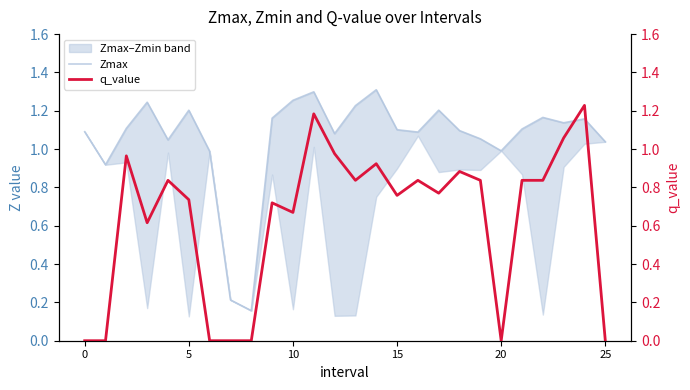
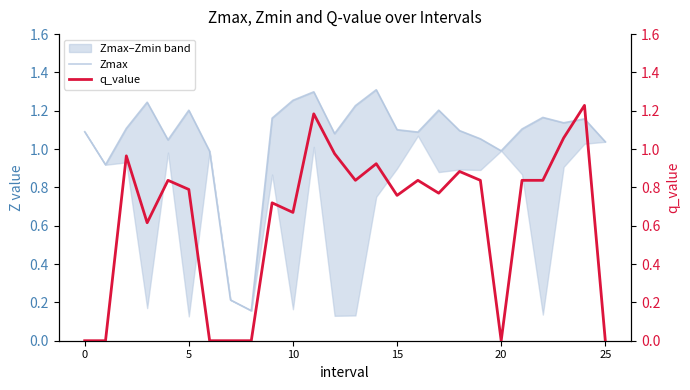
  {
    "Zmax–Zmin band": {
      "0": 1.09,
      "5": 1.20,
      "10": 1.25,
      "15": 1.10,
      "20": 0.99,
      "25": 1.04
    },
    "q_value": {
      "0": 0.00,
-     "5": 0.74,
+     "5": 0.79,
      "10": 0.67,
      "15": 0.76,
      "20": 0.00,
      "25": 0.00
    }
  }
